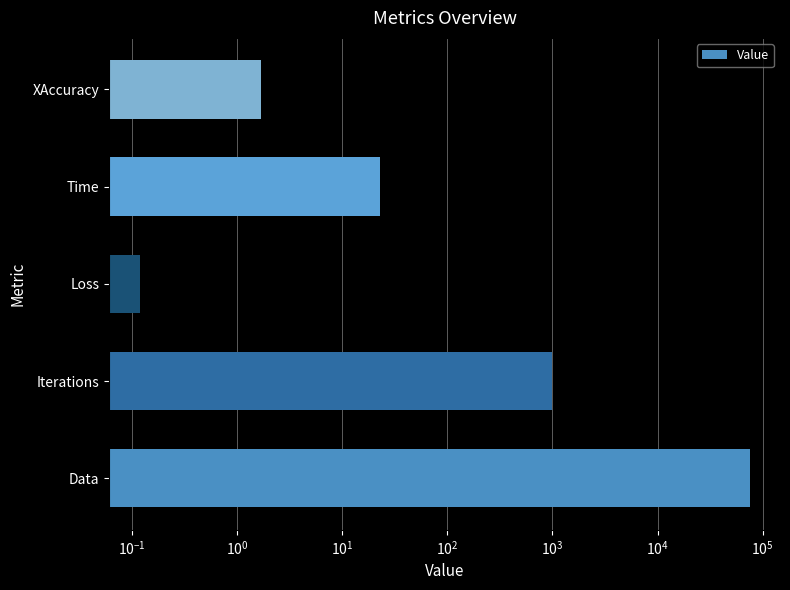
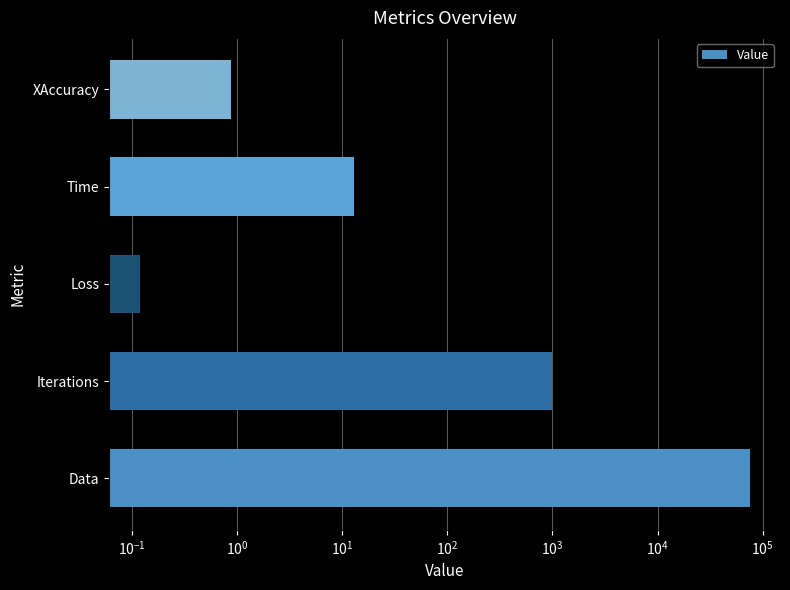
  {
-   "XAccuracy": 1.7,
-   "Time": 23,
+   "XAccuracy": 0.9,
+   "Time": 13,
    "Loss": 0.12,
    "Iterations": 1000,
    "Data": 80000
  }
